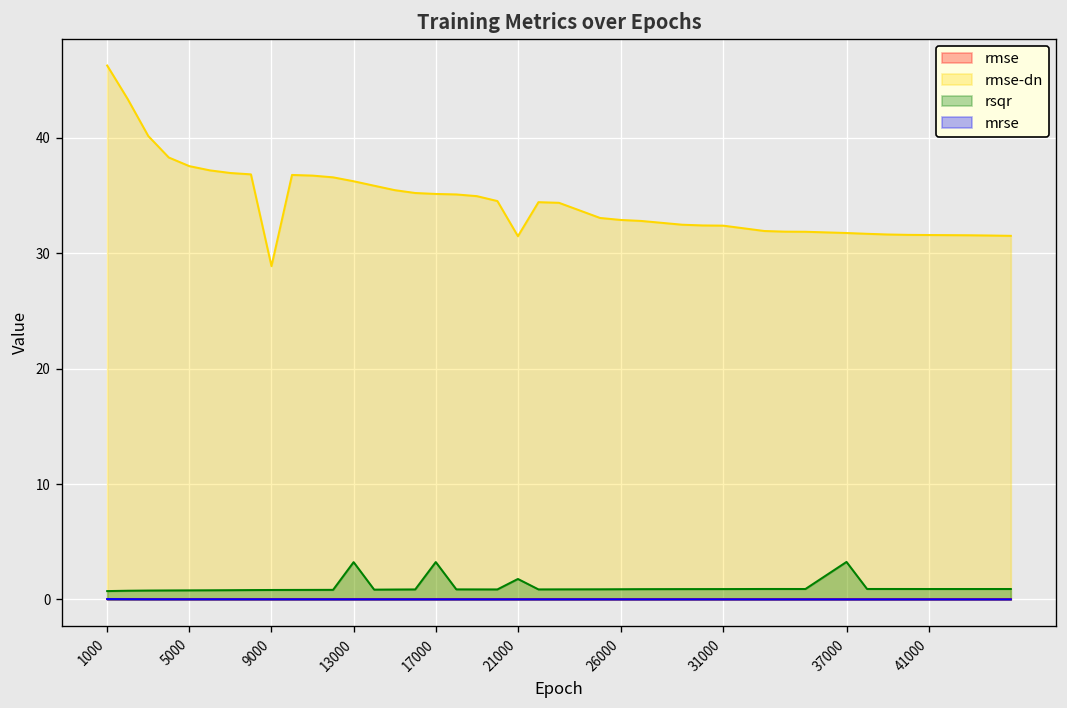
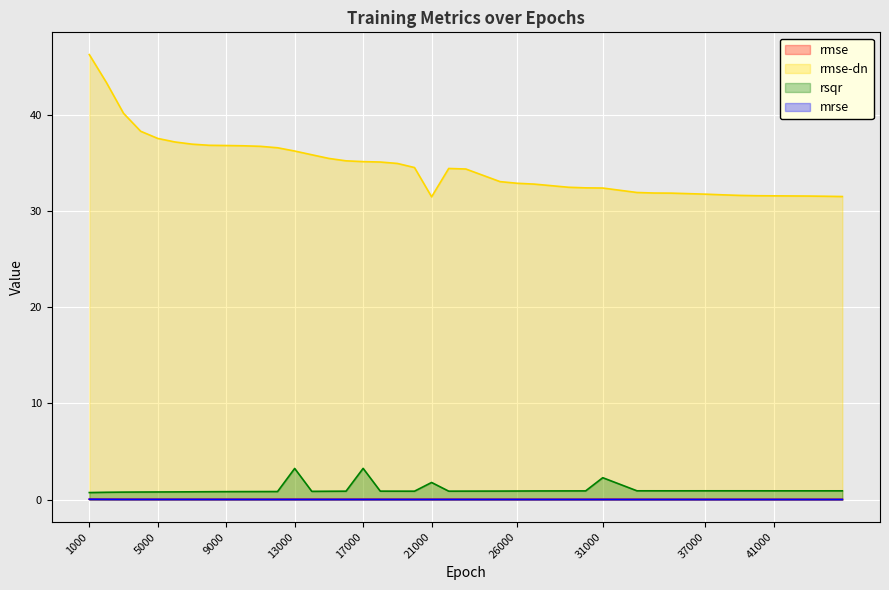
  {
    "rmse-dn": {
      "1000": 46,
      "5000": 38,
-     "9000": 29,
+     "9000": 37,
      "13000": 36,
      "17000": 35,
      "21000": 31,
      "26000": 33,
      "31000": 32,
      "37000": 32,
      "41000": 32
    },
    "rsqr": {
      "1000": 1,
      "5000": 1,
      "9000": 1,
      "13000": 3,
      "17000": 3,
      "21000": 2,
      "26000": 1,
-     "31000": 1,
-     "37000": 3,
+     "31000": 2,
+     "37000": 1,
      "41000": 1
    }
  }
